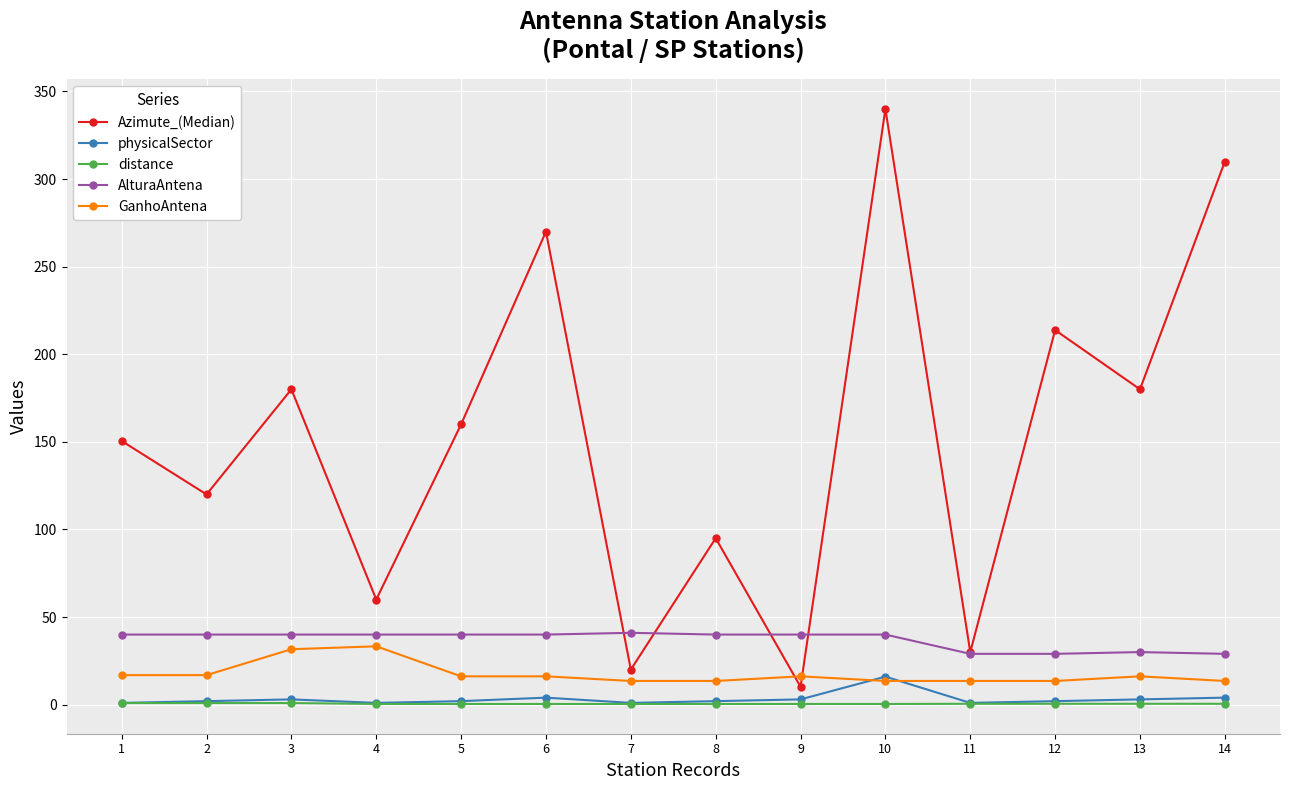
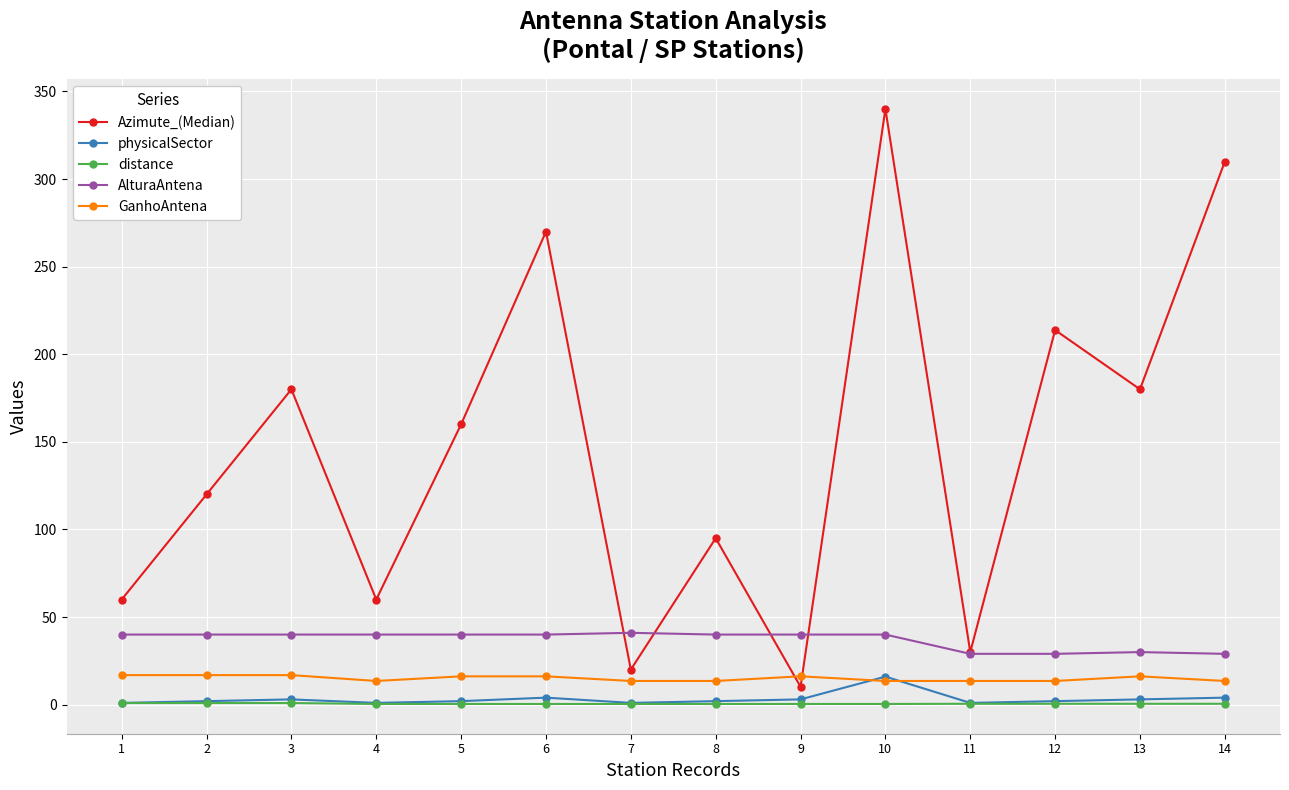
  {
    "Azimute_(Median)": {
-     "1": 151,
+     "1": 60,
      "2": 120,
      "3": 180,
      "4": 60,
      "5": 160,
      "6": 270,
      "7": 20,
      "8": 95,
      "9": 10,
      "10": 340,
      "12": 214,
      "13": 180,
      "14": 310
    },
    "physicalSector": {
      "3": 3,
      "5": 2,
      "6": 4,
      "8": 2,
      "9": 3,
      "10": 16,
      "12": 2,
      "13": 3,
      "14": 4
    },
    "distance": {
      "3": 1,
      "5": 0,
      "6": 0,
      "8": 0,
      "9": 0,
      "10": 0,
      "12": 0,
      "13": 0,
      "14": 0
    },
    "AlturaAntena": {
      "1": 40,
      "2": 40,
      "3": 40,
      "4": 40,
      "5": 40,
      "6": 40,
      "7": 41,
      "8": 40,
      "9": 40,
      "10": 40,
      "12": 29,
      "13": 30,
      "14": 29
    },
    "GanhoAntena": {
      "1": 17,
      "2": 17,
-     "3": 32,
-     "4": 33,
+     "3": 17,
+     "4": 14,
      "5": 16,
      "6": 16,
      "7": 14,
      "8": 14,
      "9": 16,
      "10": 14,
      "11": 14,
      "12": 14,
      "13": 16,
      "14": 14
    }
  }
